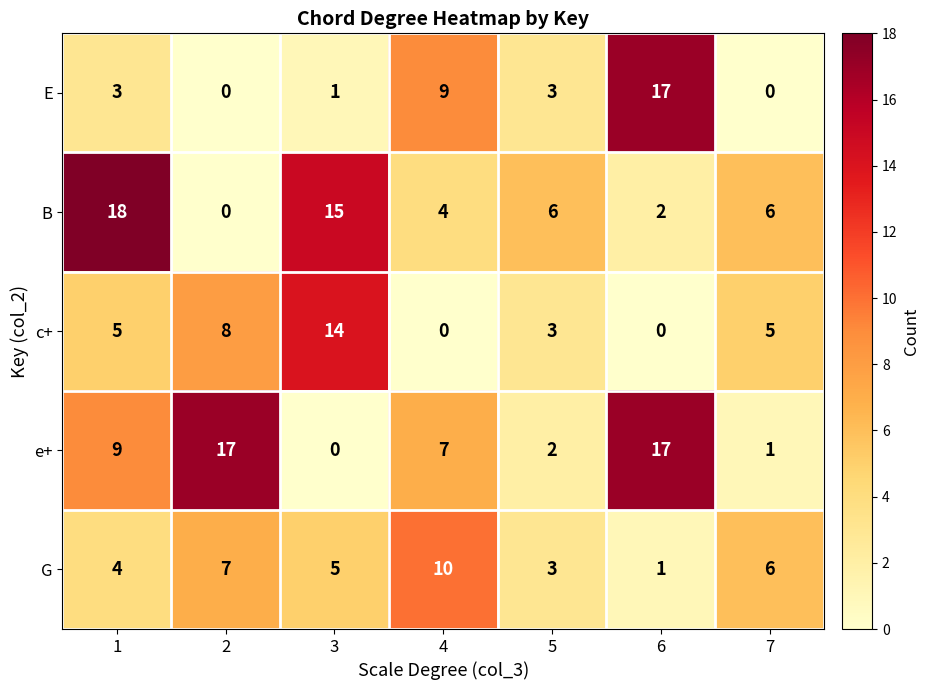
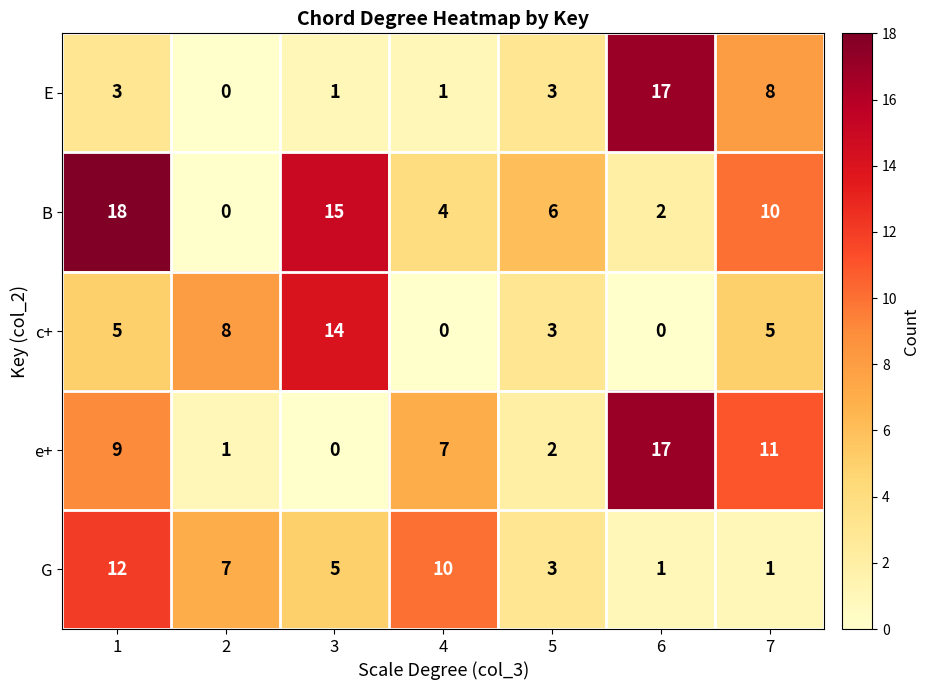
  {
    "E": {
      "1": 3,
      "2": 0,
      "3": 1,
-     "4": 9,
+     "4": 1,
      "5": 3,
      "6": 17,
-     "7": 0
+     "7": 8
    },
    "B": {
      "1": 18,
      "2": 0,
      "3": 15,
      "4": 4,
      "5": 6,
      "6": 2,
-     "7": 6
+     "7": 10
    },
    "c+": {
      "1": 5,
      "2": 8,
      "3": 14,
      "4": 0,
      "5": 3,
      "6": 0,
      "7": 5
    },
    "e+": {
      "1": 9,
-     "2": 17,
+     "2": 1,
      "3": 0,
      "4": 7,
      "5": 2,
      "6": 17,
-     "7": 1
+     "7": 11
    },
    "G": {
-     "1": 4,
+     "1": 12,
      "2": 7,
      "3": 5,
      "4": 10,
      "5": 3,
      "6": 1,
-     "7": 6
+     "7": 1
    }
  }
